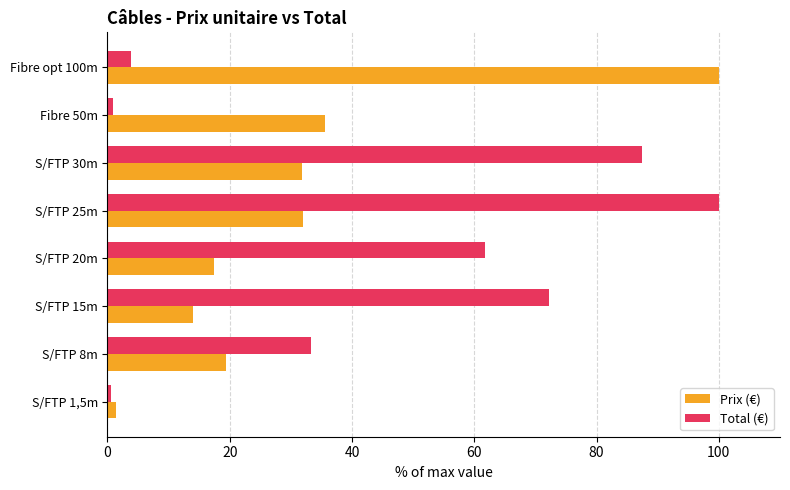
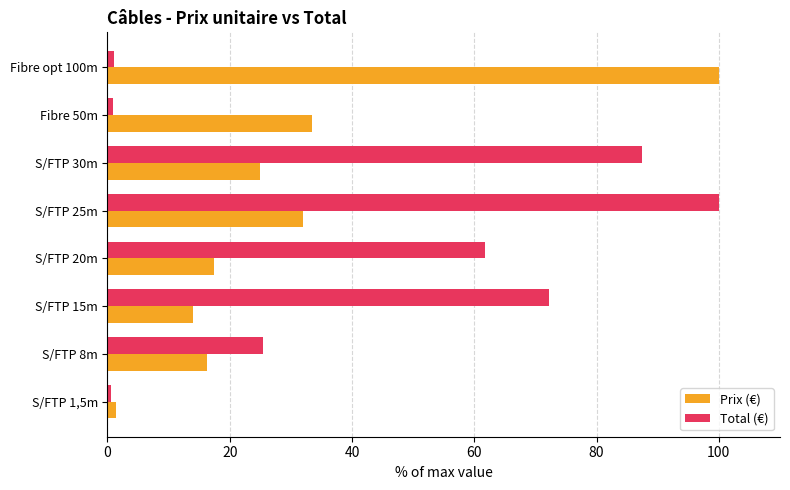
  {
    "Prix (€)": {
      "Fibre opt 100m": 100,
-     "Fibre 50m": 36,
-     "S/FTP 30m": 32,
+     "Fibre 50m": 33,
+     "S/FTP 30m": 25,
      "S/FTP 25m": 32,
      "S/FTP 20m": 18,
      "S/FTP 15m": 14,
-     "S/FTP 8m": 19,
+     "S/FTP 8m": 16,
      "S/FTP 1,5m": 1
    },
    "Total (€)": {
-     "Fibre opt 100m": 4,
+     "Fibre opt 100m": 1,
      "Fibre 50m": 1,
      "S/FTP 30m": 87,
      "S/FTP 25m": 100,
      "S/FTP 20m": 62,
      "S/FTP 15m": 72,
-     "S/FTP 8m": 33,
+     "S/FTP 8m": 25,
      "S/FTP 1,5m": 1
    }
  }
